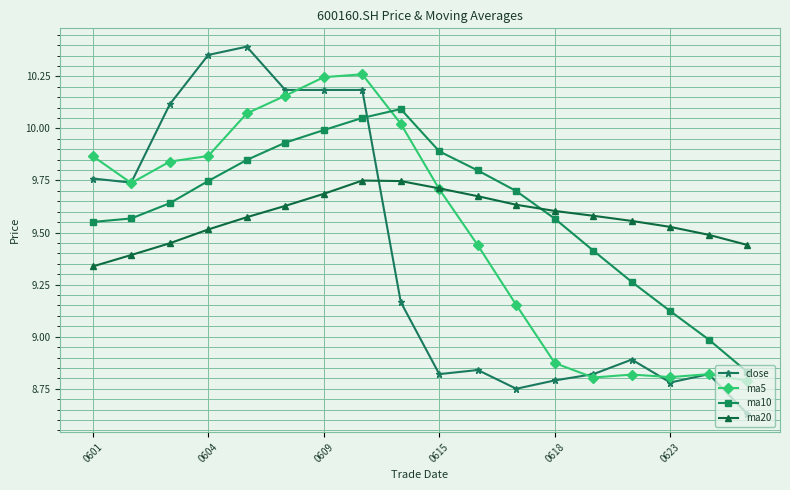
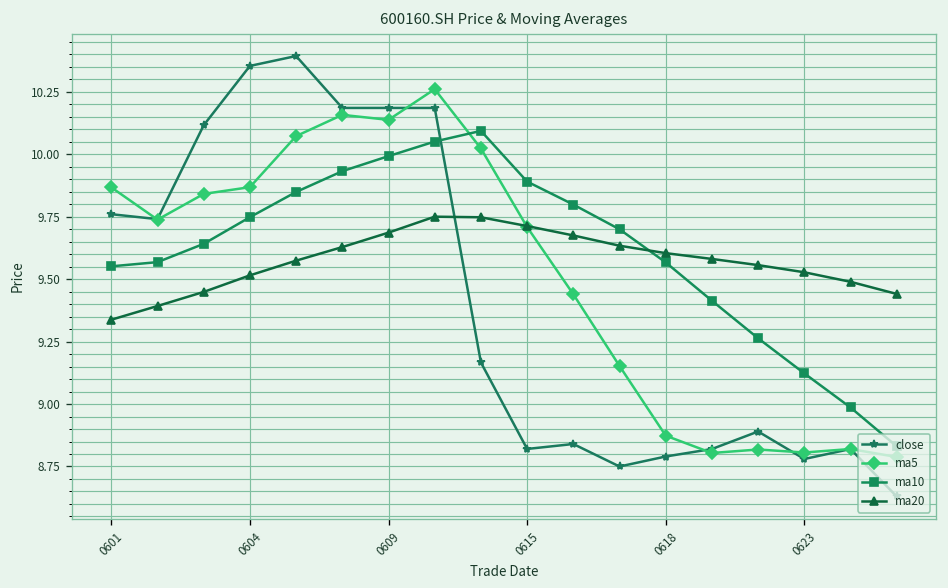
  {
    "ma5": {
      "0601": 9.87,
      "0604": 9.87,
-     "0609": 10.25,
+     "0609": 10.14,
      "0618": 8.87,
      "0623": 8.81
    }
  }
